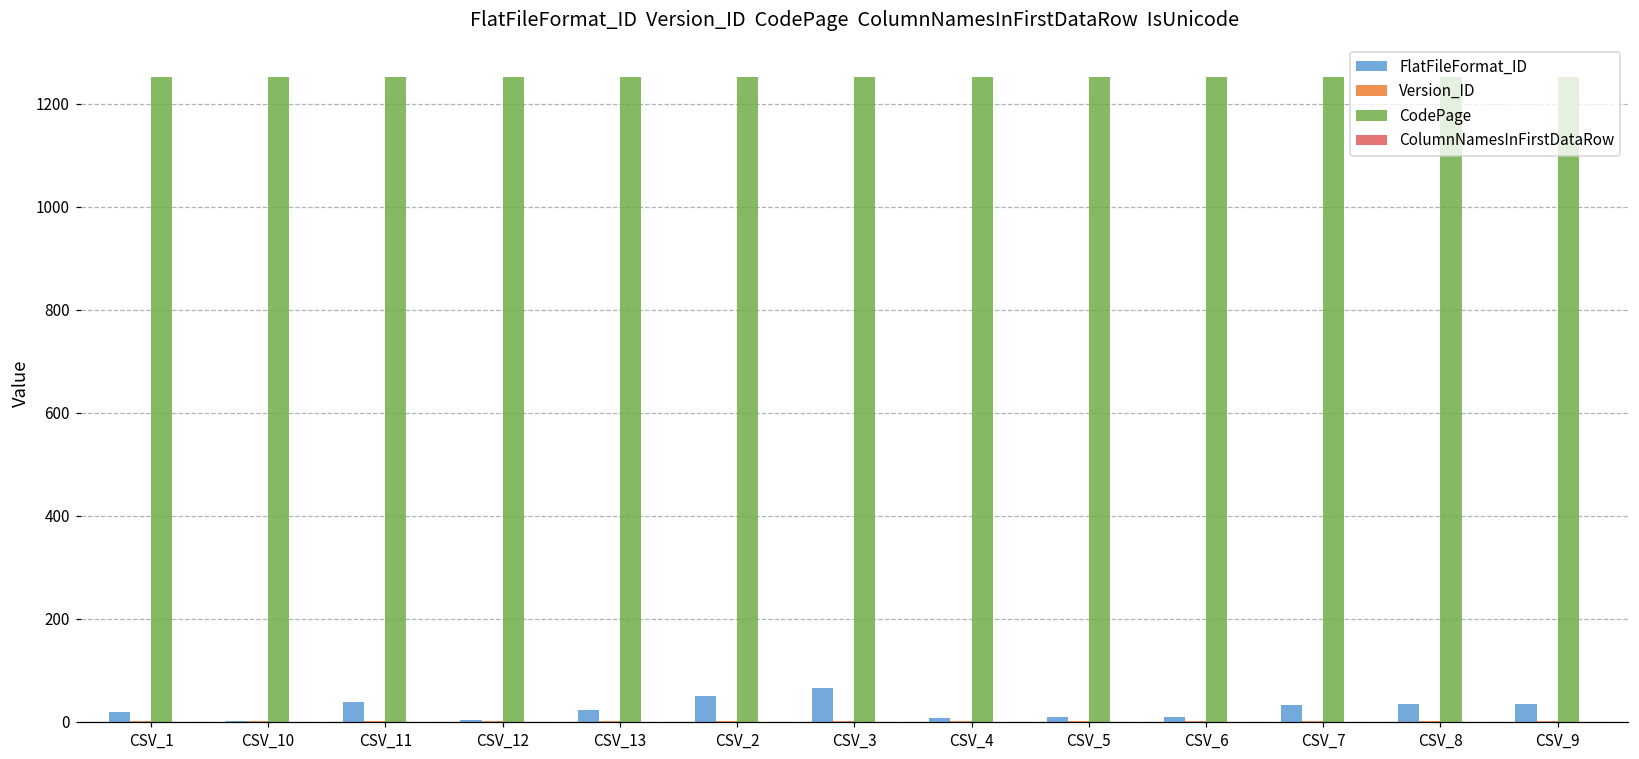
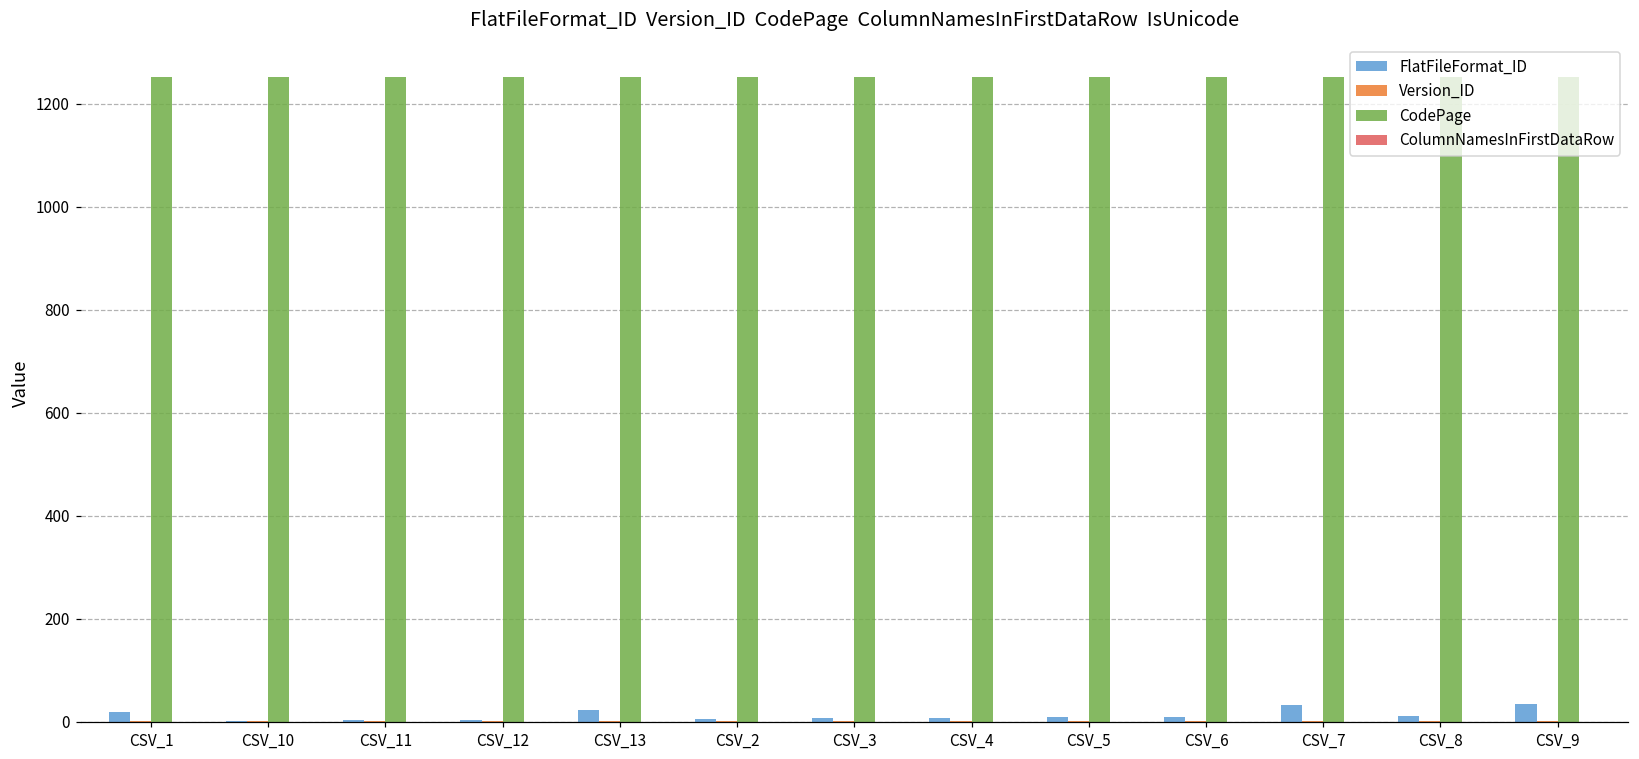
  {
    "FlatFileFormat_ID": {
      "CSV_1": 20,
-     "CSV_11": 40,
+     "CSV_11": 0,
      "CSV_13": 20,
-     "CSV_2": 50,
-     "CSV_3": 70,
+     "CSV_2": 10,
+     "CSV_3": 10,
      "CSV_4": 10,
      "CSV_5": 10,
      "CSV_6": 10,
      "CSV_7": 30,
-     "CSV_8": 30,
+     "CSV_8": 10,
      "CSV_9": 30
    },
    "CodePage": {
      "CSV_1": 1250,
      "CSV_10": 1250,
      "CSV_11": 1250,
      "CSV_12": 1250,
      "CSV_13": 1250,
      "CSV_2": 1250,
      "CSV_3": 1250,
      "CSV_4": 1250,
      "CSV_5": 1250,
      "CSV_6": 1250,
      "CSV_7": 1250
    }
  }
